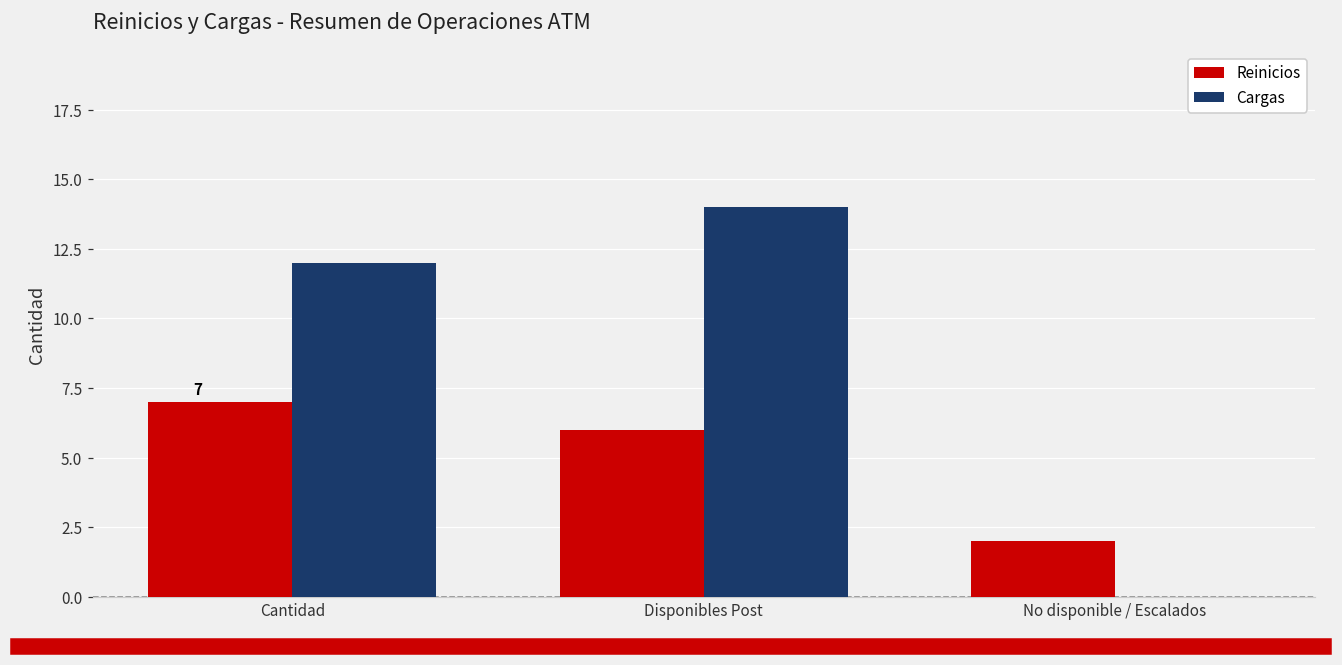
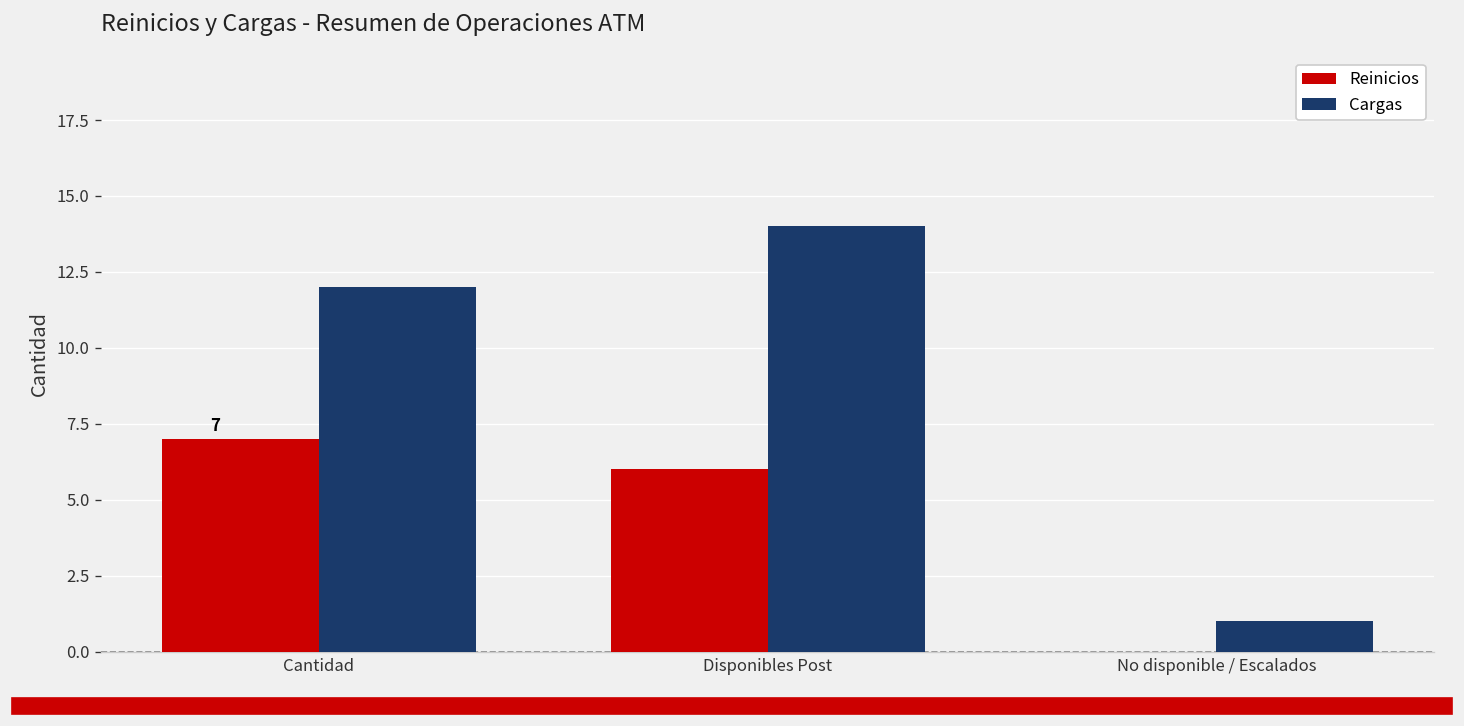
  {
    "Reinicios": {
      "Disponibles Post": 6,
-     "No disponible / Escalados": 2
+     "No disponible / Escalados": 0
    },
    "Cargas": {
      "Cantidad": 12,
      "Disponibles Post": 14,
-     "No disponible / Escalados": 0
+     "No disponible / Escalados": 1
    }
  }
